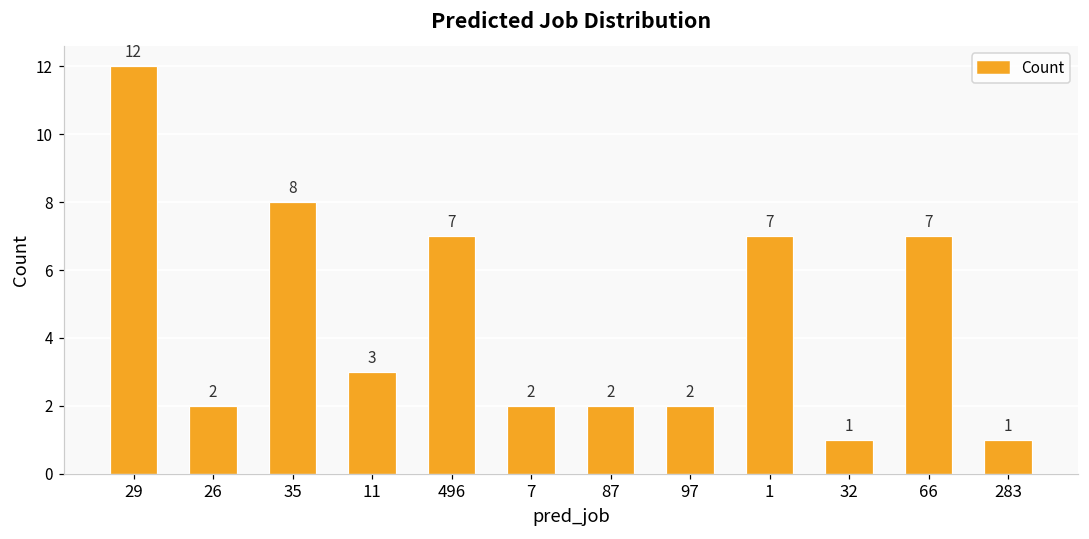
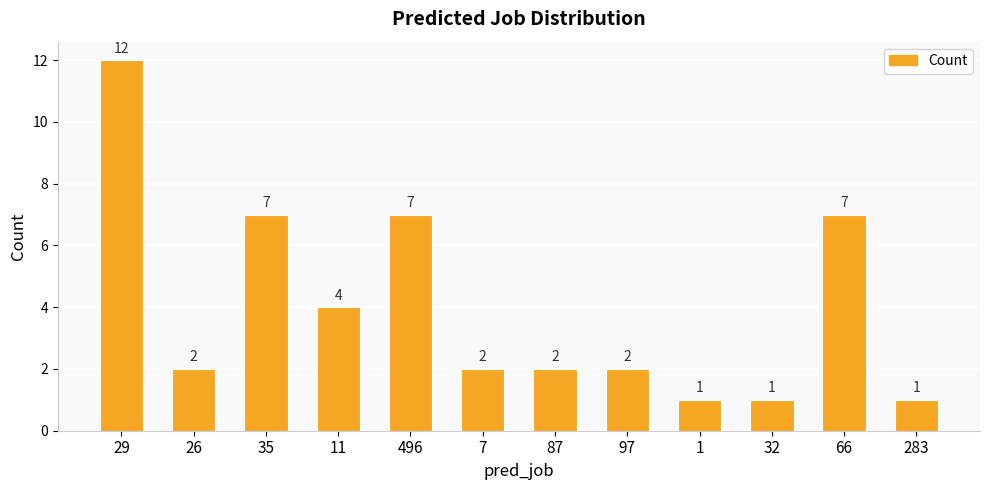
  {
    "29": 12,
    "26": 2,
-   "35": 8,
-   "11": 3,
+   "35": 7,
+   "11": 4,
    "496": 7,
    "7": 2,
    "87": 2,
    "97": 2,
-   "1": 7,
+   "1": 1,
    "32": 1,
    "66": 7,
    "283": 1
  }
